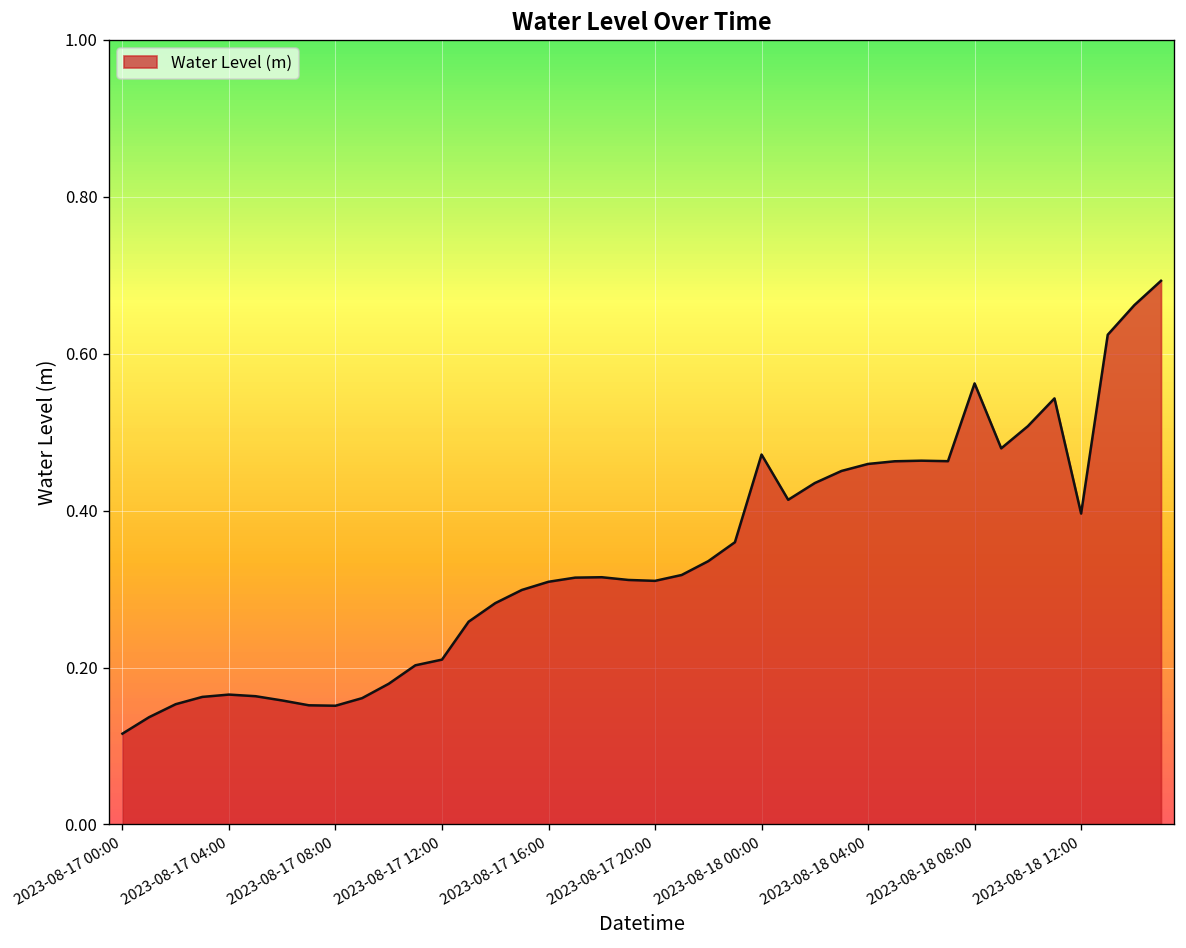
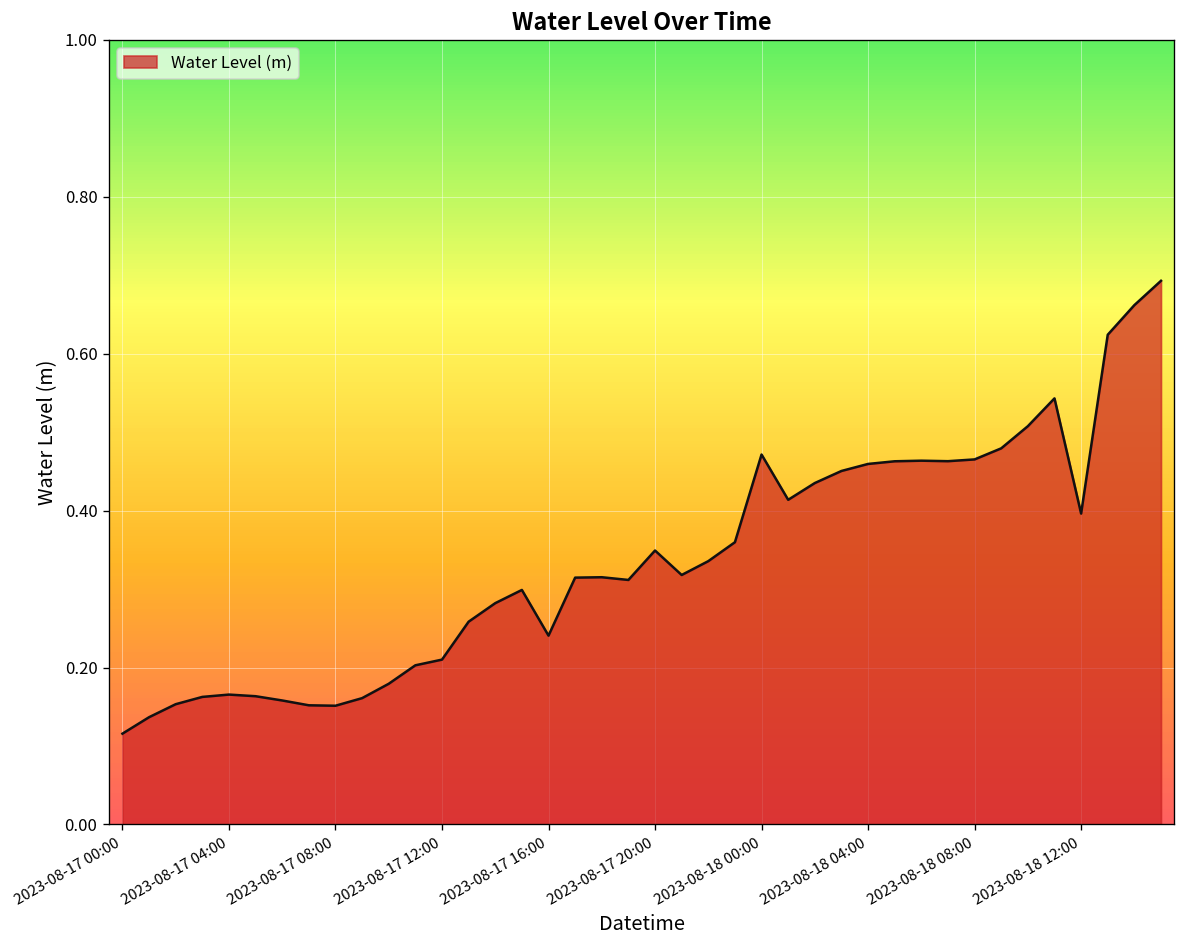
  {
    "2023-08-17 00:00": 0.12,
    "2023-08-17 04:00": 0.17,
    "2023-08-17 08:00": 0.15,
    "2023-08-17 12:00": 0.21,
-   "2023-08-17 16:00": 0.31,
-   "2023-08-17 20:00": 0.31,
+   "2023-08-17 16:00": 0.24,
+   "2023-08-17 20:00": 0.35,
    "2023-08-18 00:00": 0.47,
    "2023-08-18 04:00": 0.46,
-   "2023-08-18 08:00": 0.56,
+   "2023-08-18 08:00": 0.47,
    "2023-08-18 12:00": 0.40
  }
